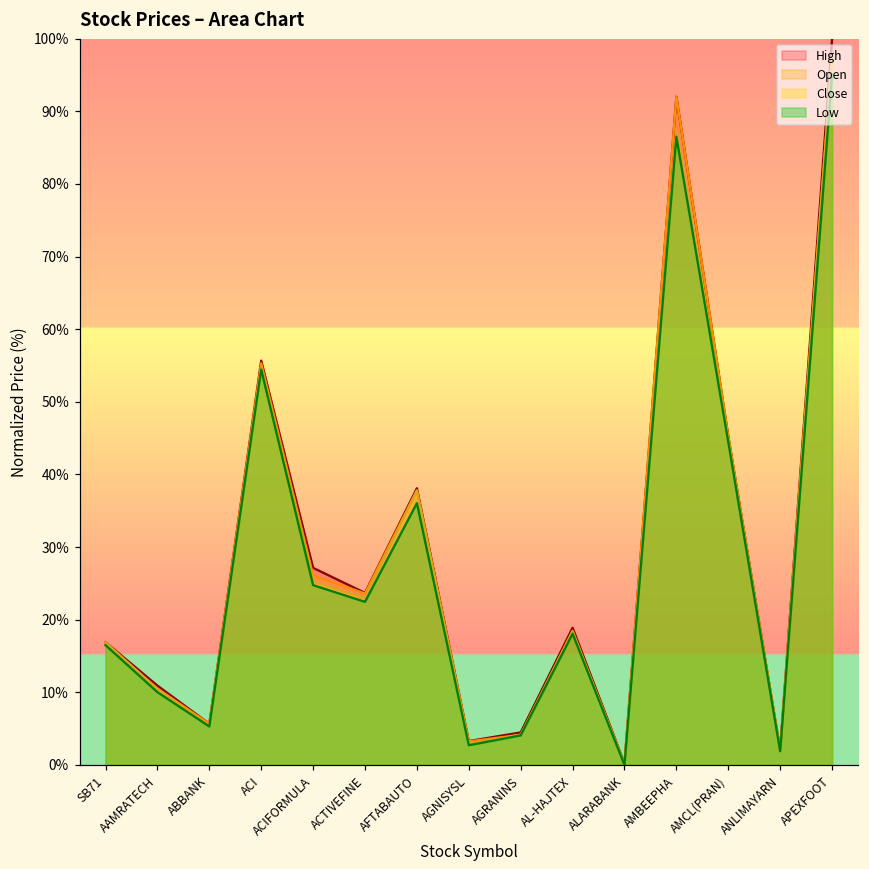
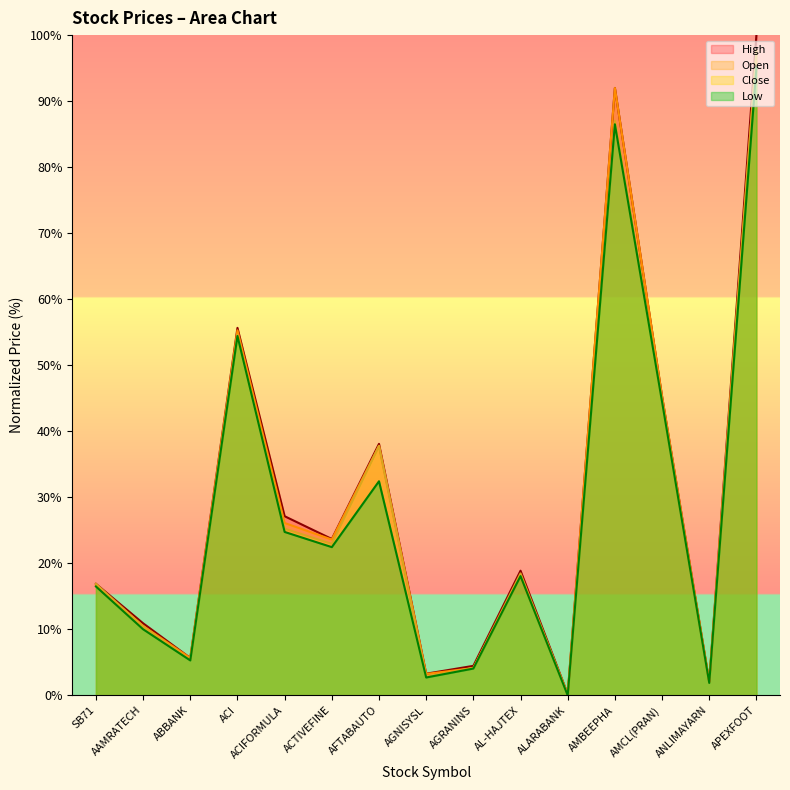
  {
    "Low": {
      "AAMRATECH": "10%",
      "ACIFORMULA": "25%",
      "ACTIVEFINE": "22%",
-     "AFTABAUTO": "36%",
+     "AFTABAUTO": "32%",
      "AMBEEPHA": "86%"
    }
  }
